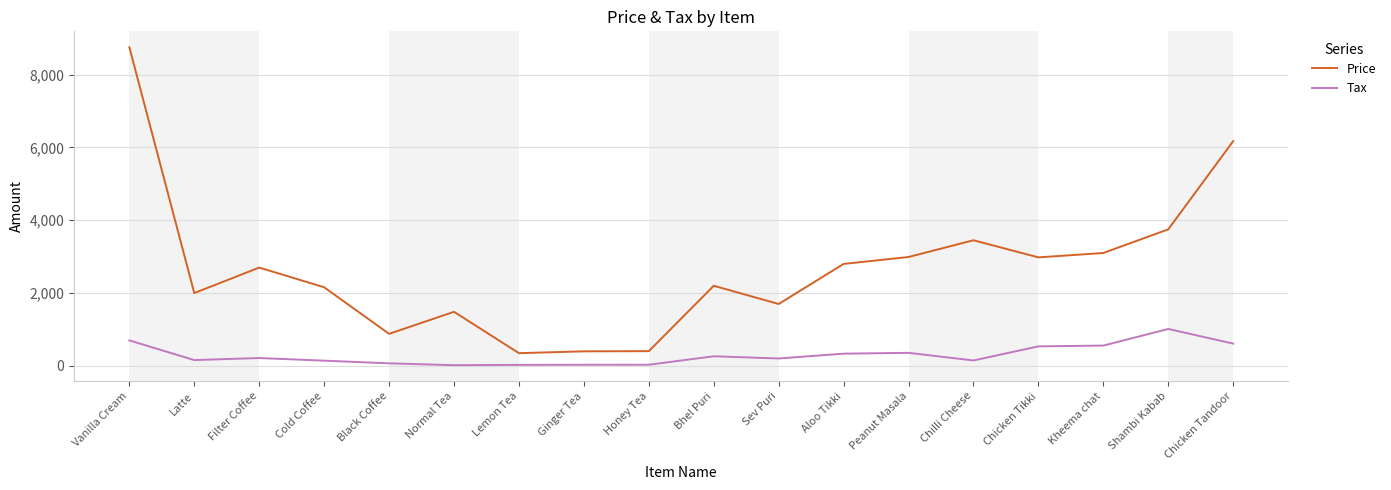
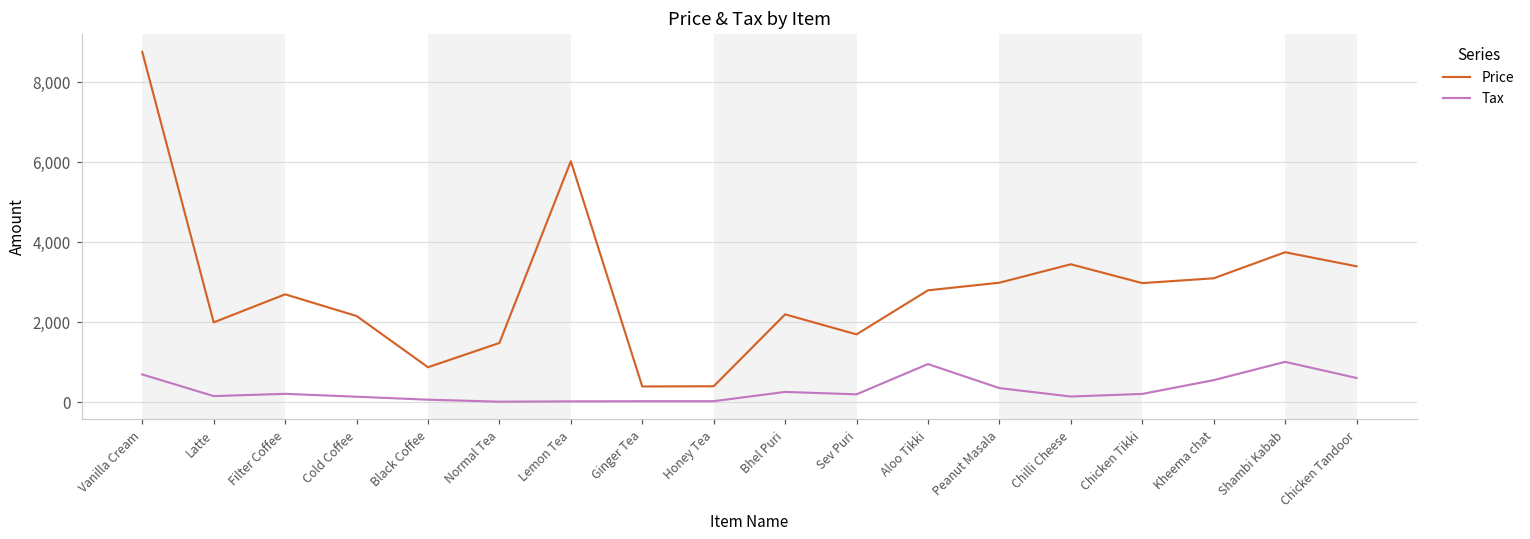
  {
    "Price": {
      "Vanilla Cream": "8,800",
      "Latte": "2,000",
      "Filter Coffee": "2,700",
      "Cold Coffee": "2,200",
      "Black Coffee": "900",
      "Normal Tea": "1,500",
-     "Lemon Tea": "400",
+     "Lemon Tea": "6,000",
      "Ginger Tea": "400",
      "Honey Tea": "400",
      "Bhel Puri": "2,200",
      "Sev Puri": "1,700",
      "Aloo Tikki": "2,800",
      "Peanut Masala": "3,000",
      "Chilli Cheese": "3,500",
      "Chicken Tikki": "3,000",
      "Kheema chat": "3,100",
      "Shambi Kabab": "3,800",
-     "Chicken Tandoor": "6,200"
+     "Chicken Tandoor": "3,400"
    },
    "Tax": {
      "Vanilla Cream": "700",
      "Latte": "200",
      "Filter Coffee": "200",
      "Cold Coffee": "100",
      "Black Coffee": "100",
      "Normal Tea": "0",
      "Lemon Tea": "0",
      "Ginger Tea": "0",
      "Honey Tea": "0",
      "Bhel Puri": "300",
      "Sev Puri": "200",
-     "Aloo Tikki": "300",
+     "Aloo Tikki": "1,000",
      "Peanut Masala": "400",
      "Chilli Cheese": "100",
-     "Chicken Tikki": "500",
+     "Chicken Tikki": "200",
      "Kheema chat": "600",
      "Shambi Kabab": "1,000",
      "Chicken Tandoor": "600"
    }
  }
